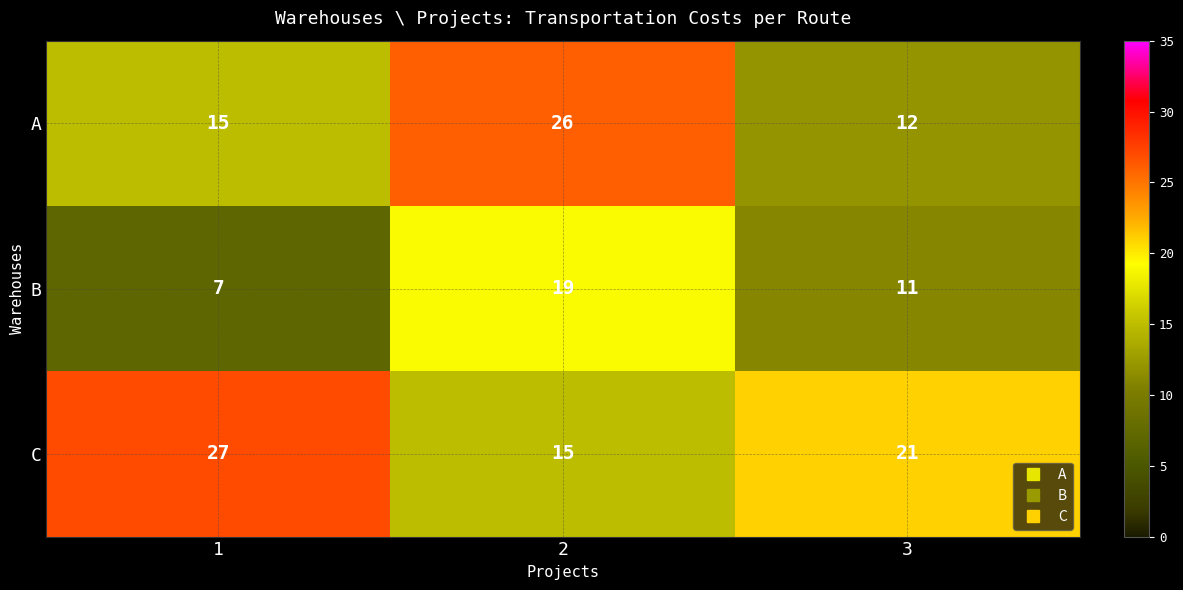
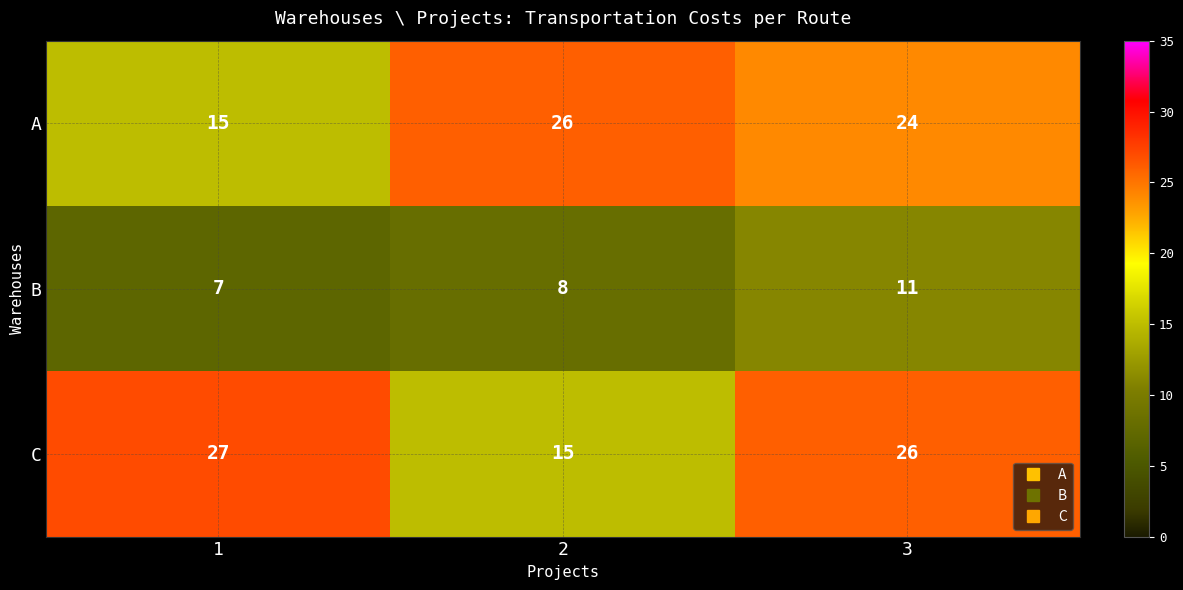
  {
    "A": {
      "1": 15,
      "2": 26,
-     "3": 12
+     "3": 24
    },
    "B": {
      "1": 7,
-     "2": 19,
+     "2": 8,
      "3": 11
    },
    "C": {
      "1": 27,
      "2": 15,
-     "3": 21
+     "3": 26
    }
  }
